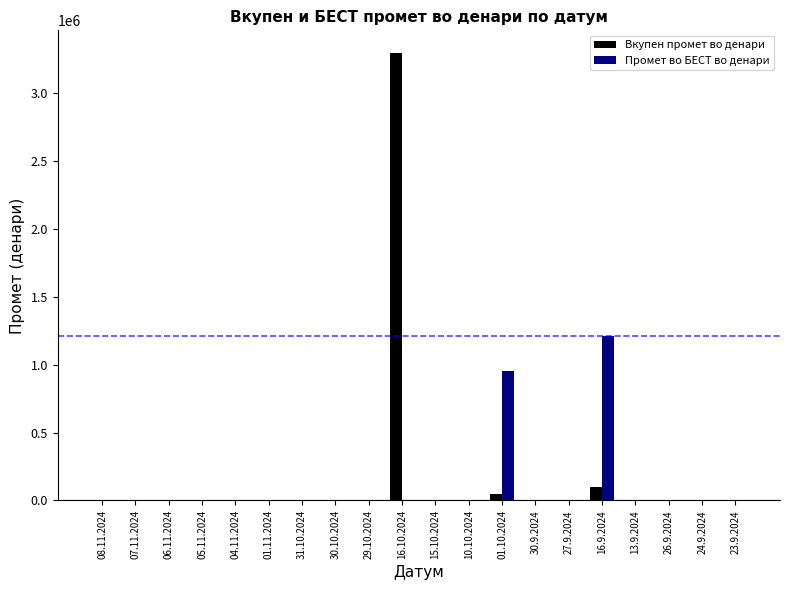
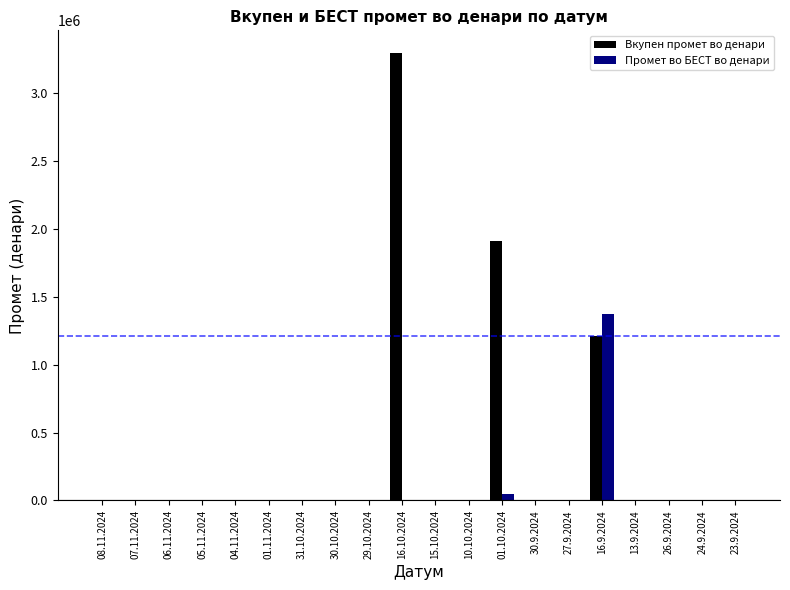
  {
    "Вкупен промет во денари": {
      "08.11.2024": 0,
      "07.11.2024": 0,
      "06.11.2024": 0,
      "05.11.2024": 0,
      "04.11.2024": 0,
      "01.11.2024": 0,
      "31.10.2024": 0,
      "30.10.2024": 0,
      "29.10.2024": 0,
      "16.10.2024": 3300000,
      "15.10.2024": 0,
      "10.10.2024": 0,
-     "01.10.2024": 50000,
+     "01.10.2024": 1910000,
      "30.9.2024": 0,
      "27.9.2024": 0,
-     "16.9.2024": 100000,
+     "16.9.2024": 1210000,
      "13.9.2024": 0,
      "26.9.2024": 0,
      "24.9.2024": 0,
      "23.9.2024": 0
    },
    "Промет во БЕСТ во денари": {
      "08.11.2024": 0,
      "07.11.2024": 0,
      "06.11.2024": 0,
      "05.11.2024": 0,
      "04.11.2024": 0,
      "01.11.2024": 0,
      "31.10.2024": 0,
      "30.10.2024": 0,
      "29.10.2024": 0,
      "16.10.2024": 0,
      "15.10.2024": 0,
      "10.10.2024": 0,
-     "01.10.2024": 950000,
+     "01.10.2024": 50000,
      "30.9.2024": 0,
      "27.9.2024": 0,
-     "16.9.2024": 1210000,
+     "16.9.2024": 1370000,
      "13.9.2024": 0,
      "26.9.2024": 0,
      "24.9.2024": 0,
      "23.9.2024": 0
    }
  }
